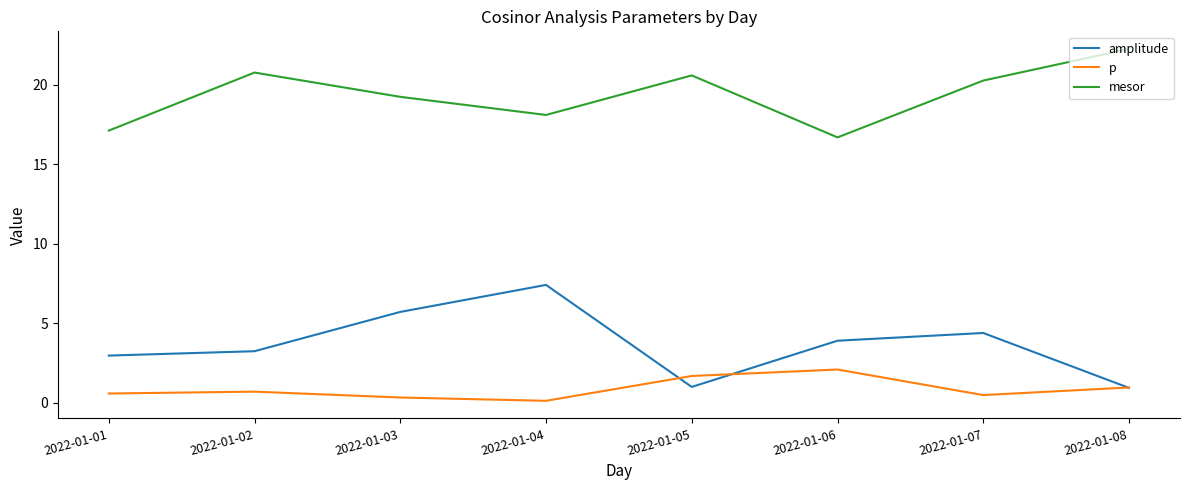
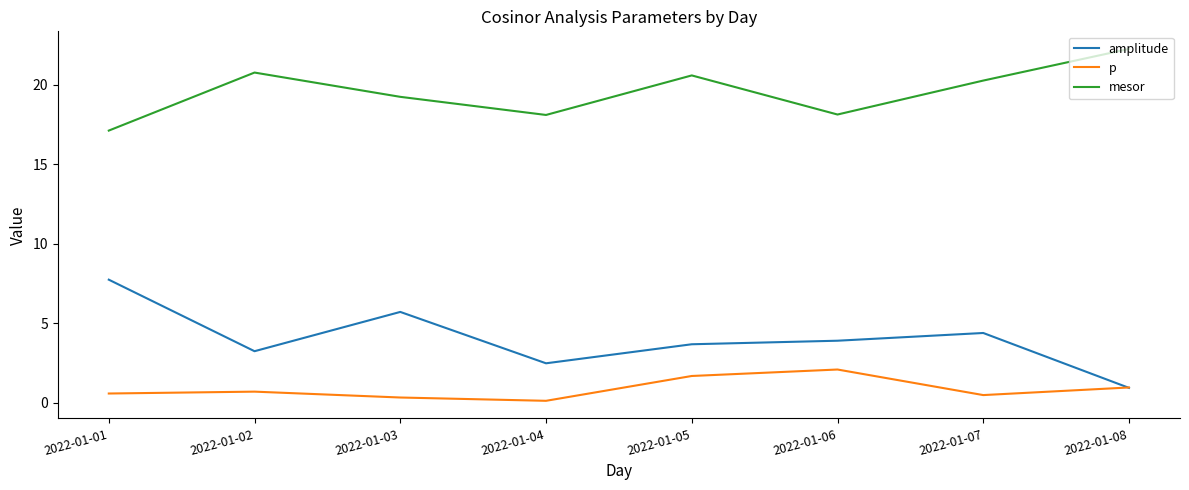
  {
    "amplitude": {
-     "2022-01-01": 3.0,
+     "2022-01-01": 7.7,
      "2022-01-02": 3.2,
      "2022-01-03": 5.7,
-     "2022-01-04": 7.4,
-     "2022-01-05": 1.0,
+     "2022-01-04": 2.5,
+     "2022-01-05": 3.7,
      "2022-01-06": 3.9,
      "2022-01-07": 4.4
    },
    "p": {
      "2022-01-01": 0.6,
      "2022-01-02": 0.7,
      "2022-01-03": 0.3,
      "2022-01-04": 0.1,
      "2022-01-05": 1.7,
      "2022-01-06": 2.1,
      "2022-01-07": 0.5
    },
    "mesor": {
      "2022-01-01": 17.1,
      "2022-01-02": 20.8,
      "2022-01-03": 19.2,
      "2022-01-04": 18.1,
      "2022-01-05": 20.6,
-     "2022-01-06": 16.7,
+     "2022-01-06": 18.1,
      "2022-01-07": 20.3
    }
  }
